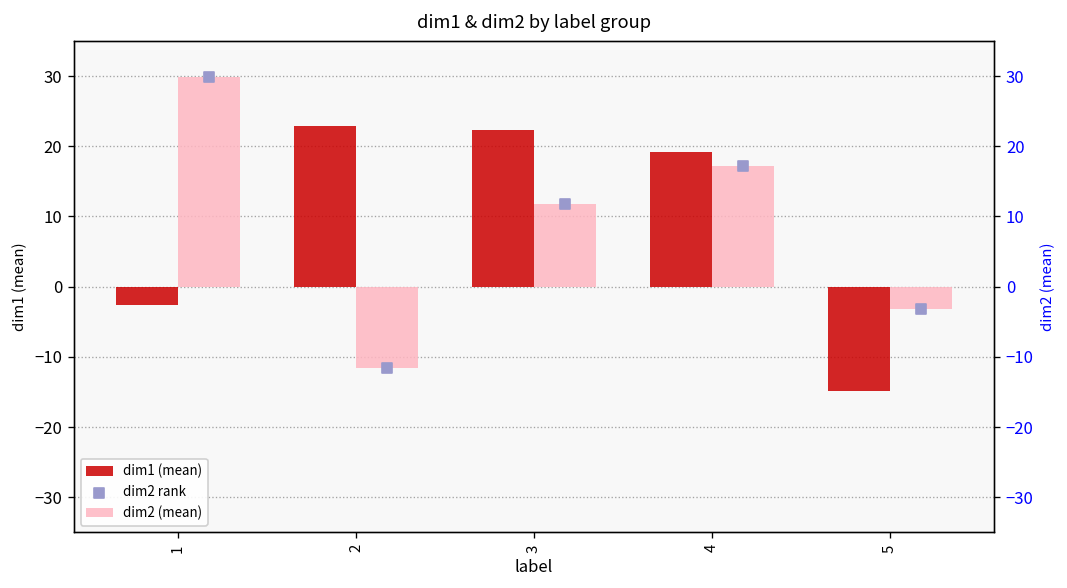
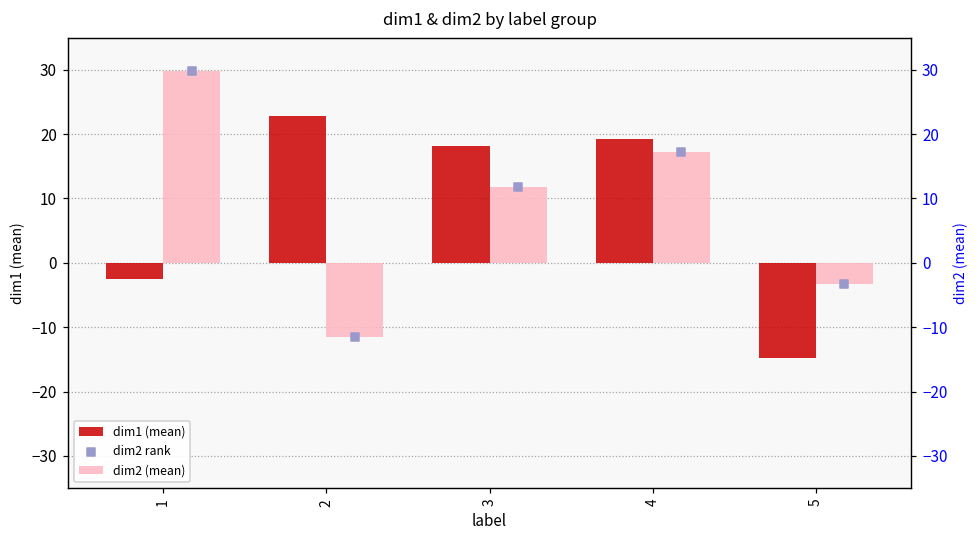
  {
    "dim1 (mean)": {
      "1": -3,
      "2": 23,
-     "3": 22,
+     "3": 18,
      "4": 19,
      "5": -15
    },
    "dim2 rank": {
      "1": 30,
      "2": -12,
      "3": 12,
      "4": 17,
      "5": -3
    }
  }
